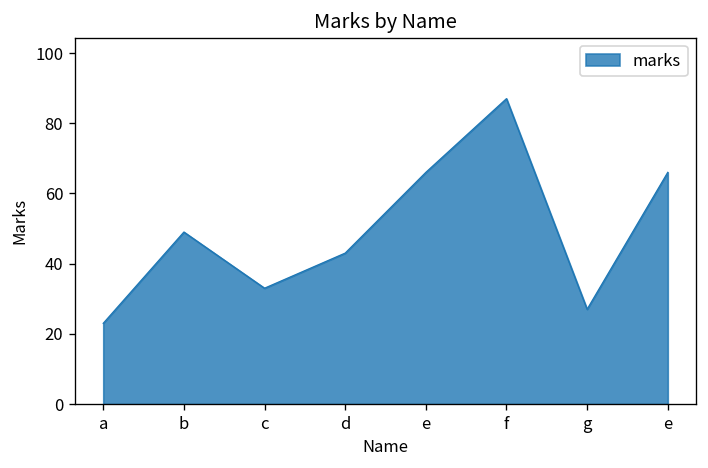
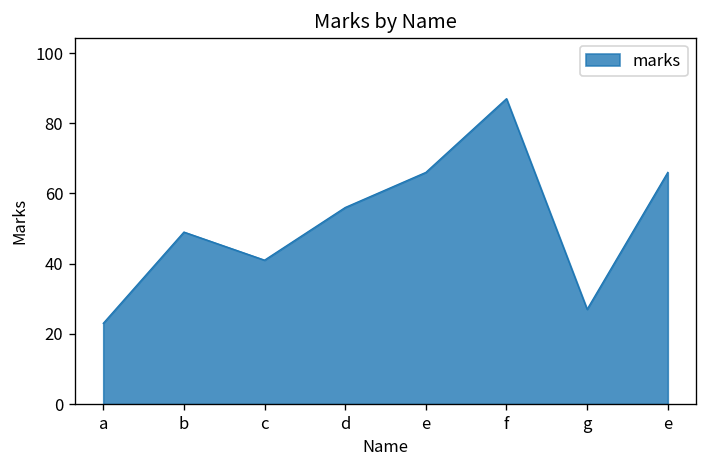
  {
    "a": 23,
    "b": 49,
-   "c": 33,
-   "d": 43,
+   "c": 41,
+   "d": 56,
    "f": 87,
    "g": 27
  }
